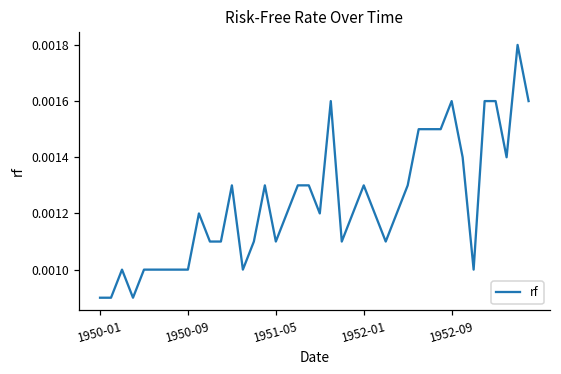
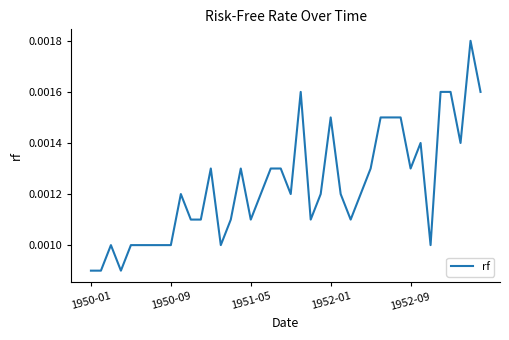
  {
    "1950-01": 0.0009,
    "1950-09": 0.0010,
    "1951-05": 0.0011,
-   "1952-01": 0.0013,
-   "1952-09": 0.0016
+   "1952-01": 0.0015,
+   "1952-09": 0.0013
  }
